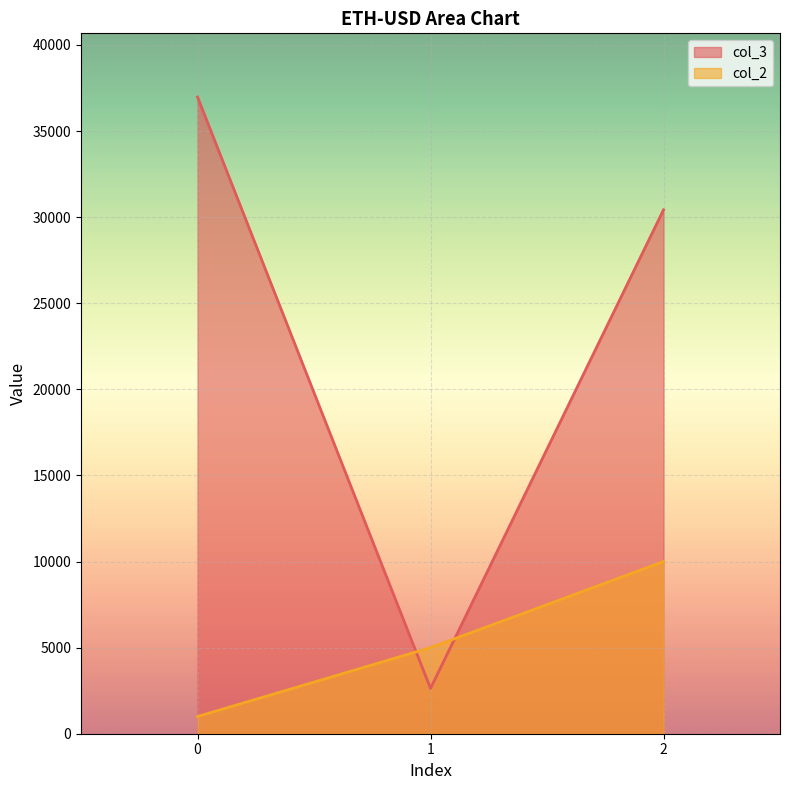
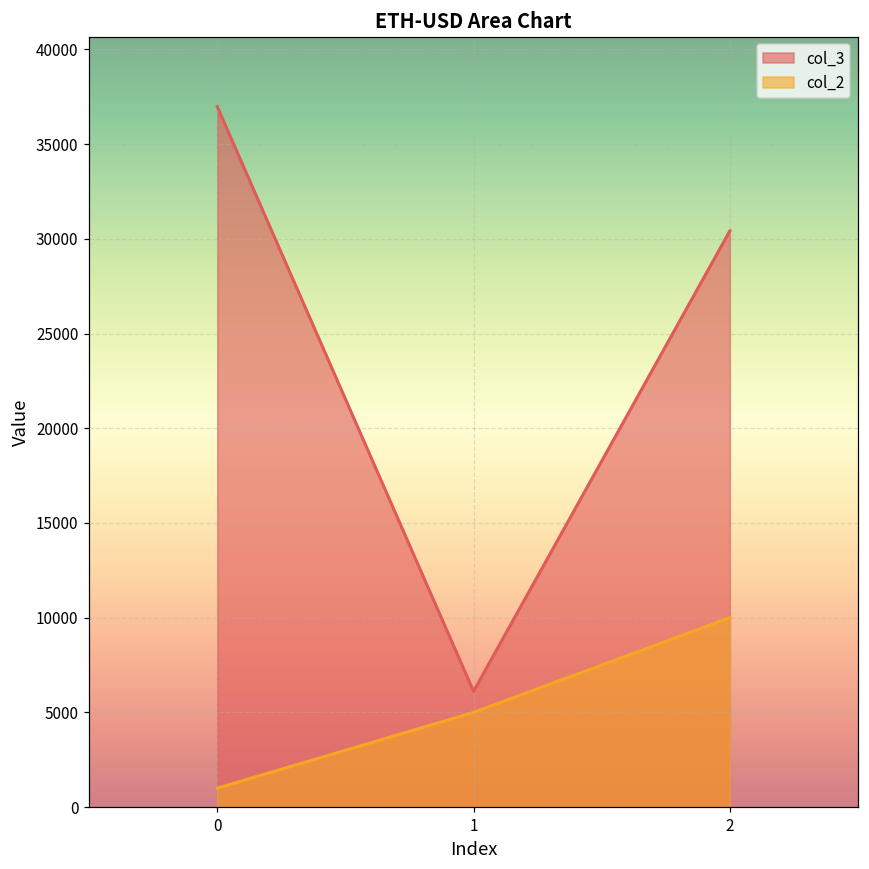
  {
    "col_3": {
      "0": 37000,
-     "1": 2600,
+     "1": 6100,
      "2": 30400
    },
    "col_2": {
      "0": 1000,
      "1": 5000,
      "2": 10000
    }
  }
